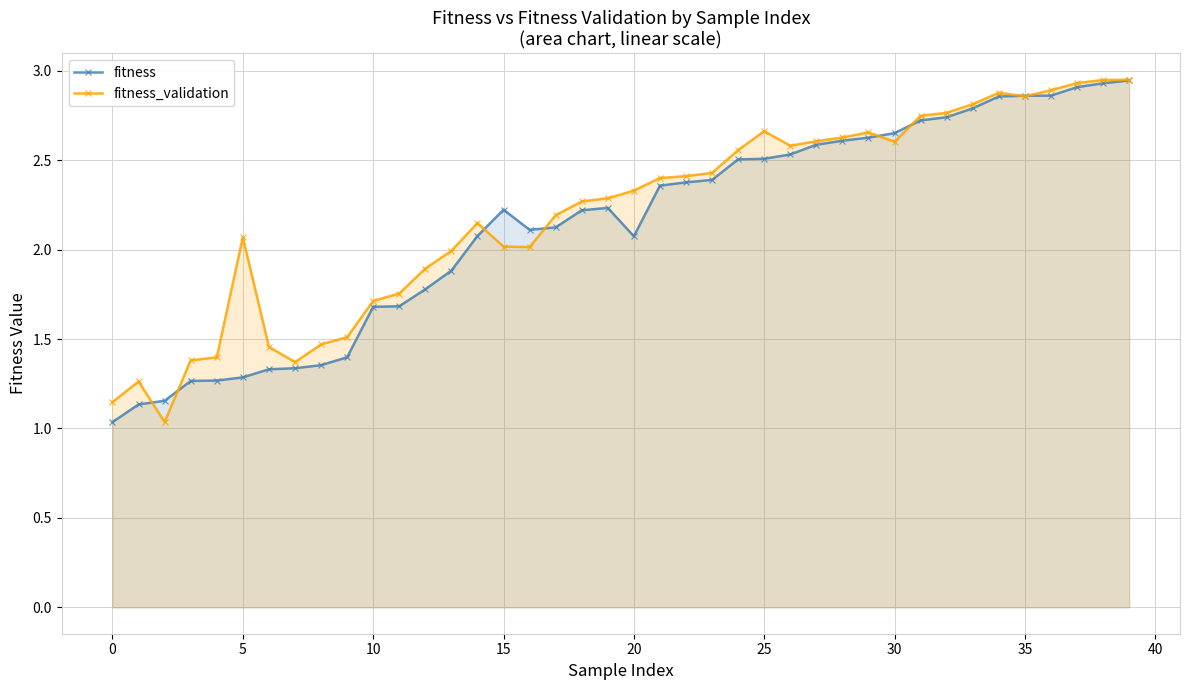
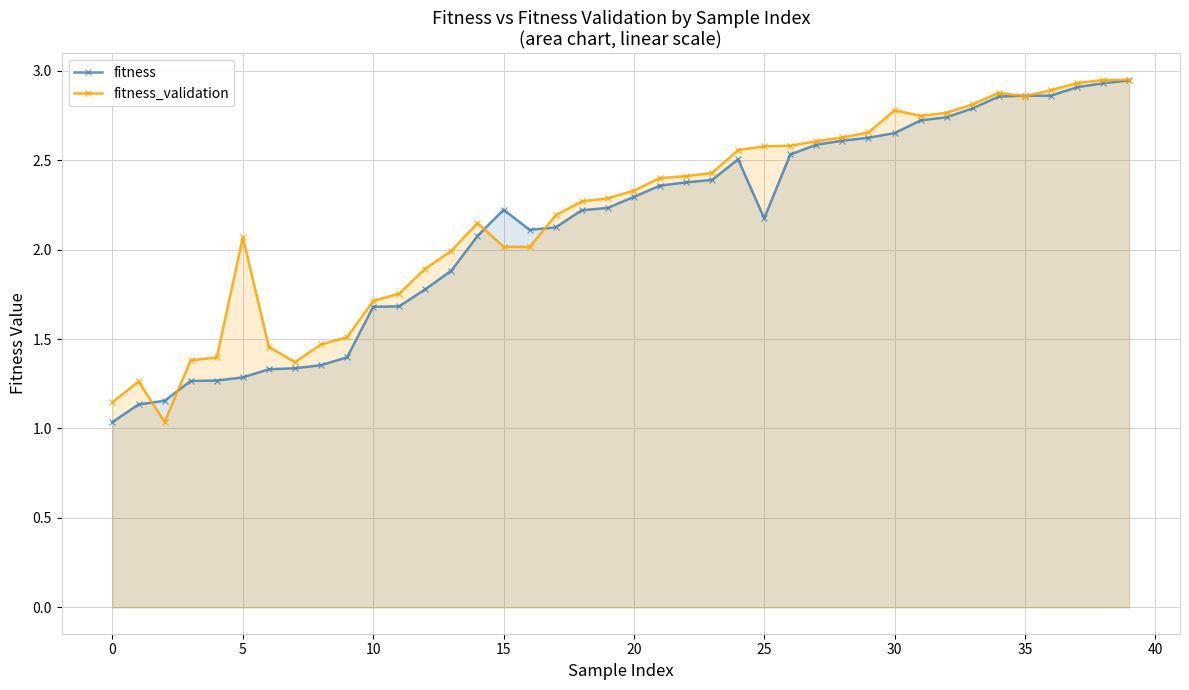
  {
    "fitness": {
      "0": 1.04,
      "5": 1.29,
      "10": 1.68,
      "15": 2.22,
-     "20": 2.07,
-     "25": 2.51,
+     "20": 2.30,
+     "25": 2.17,
      "30": 2.65
    },
    "fitness_validation": {
      "0": 1.15,
      "5": 2.07,
      "10": 1.71,
      "15": 2.02,
      "20": 2.33,
-     "25": 2.66,
-     "30": 2.60
+     "25": 2.58,
+     "30": 2.78
    }
  }
